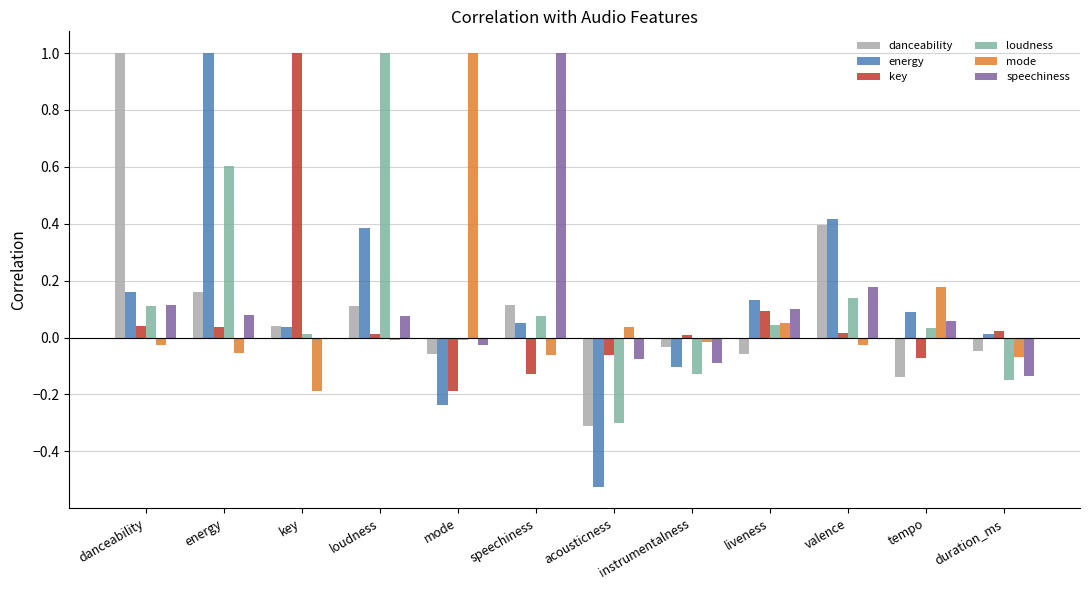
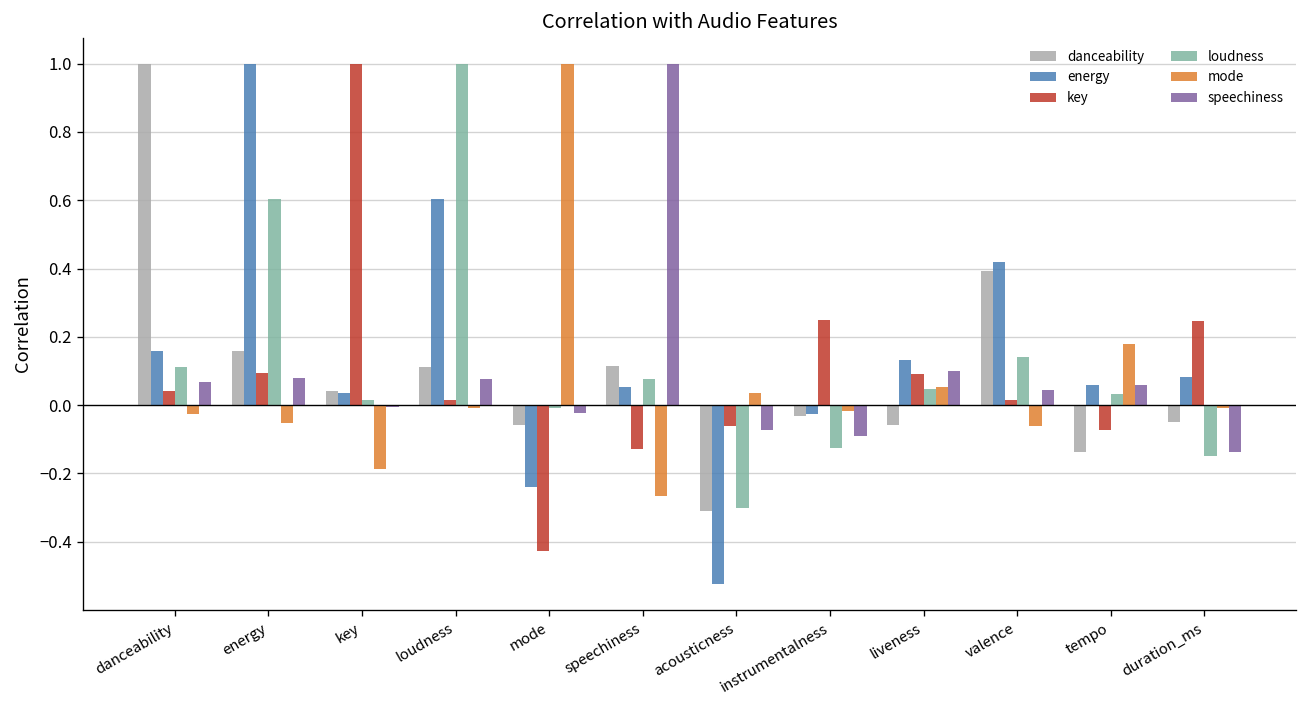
  {
    "energy": {
      "danceability": 0.16,
      "energy": 1.00,
      "key": 0.04,
-     "loudness": 0.38,
+     "loudness": 0.60,
      "mode": -0.24,
      "speechiness": 0.05,
      "acousticness": -0.52,
-     "instrumentalness": -0.10,
+     "instrumentalness": -0.03,
      "liveness": 0.13,
      "valence": 0.42,
-     "tempo": 0.09,
-     "duration_ms": 0.01
+     "tempo": 0.06,
+     "duration_ms": 0.08
    },
    "key": {
      "danceability": 0.04,
-     "energy": 0.04,
+     "energy": 0.10,
      "key": 1.00,
      "loudness": 0.01,
-     "mode": -0.19,
+     "mode": -0.43,
      "speechiness": -0.13,
      "acousticness": -0.06,
-     "instrumentalness": 0.01,
+     "instrumentalness": 0.25,
      "liveness": 0.09,
      "valence": 0.01,
      "tempo": -0.07,
-     "duration_ms": 0.02
+     "duration_ms": 0.25
    },
    "mode": {
      "danceability": -0.03,
      "energy": -0.05,
      "key": -0.19,
      "mode": 1.00,
-     "speechiness": -0.06,
+     "speechiness": -0.27,
      "acousticness": 0.04,
      "instrumentalness": -0.02,
      "liveness": 0.05,
-     "valence": -0.03,
+     "valence": -0.06,
      "tempo": 0.18,
-     "duration_ms": -0.07
+     "duration_ms": -0.01
    },
    "speechiness": {
-     "danceability": 0.11,
+     "danceability": 0.07,
      "energy": 0.08,
      "loudness": 0.08,
      "mode": -0.02,
      "speechiness": 1.00,
      "acousticness": -0.07,
      "instrumentalness": -0.09,
      "liveness": 0.10,
-     "valence": 0.18,
+     "valence": 0.04,
      "tempo": 0.06,
      "duration_ms": -0.14
    }
  }
